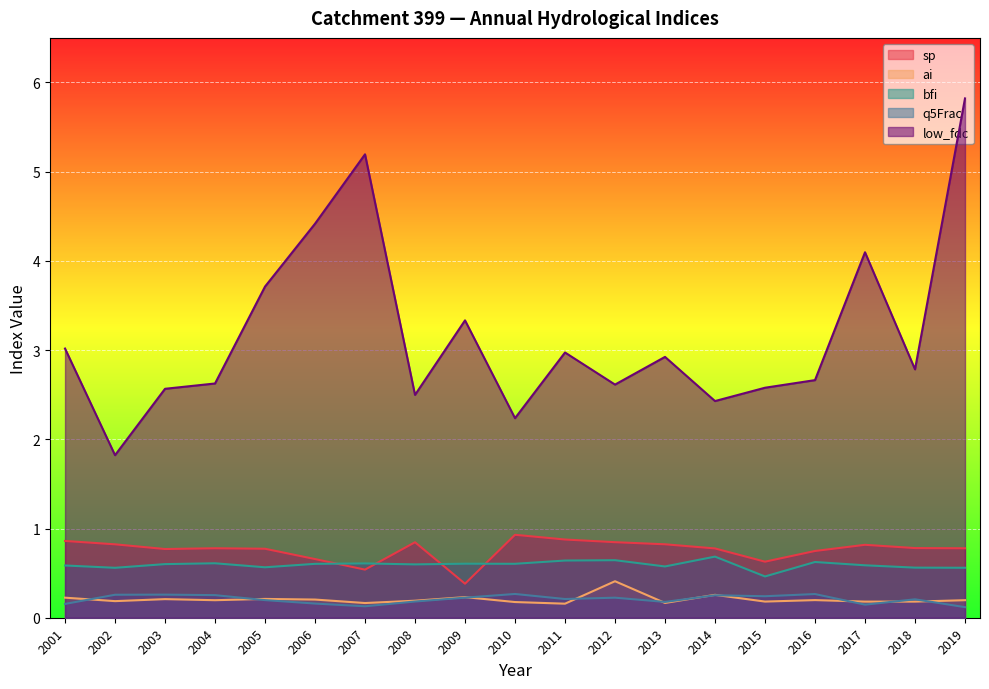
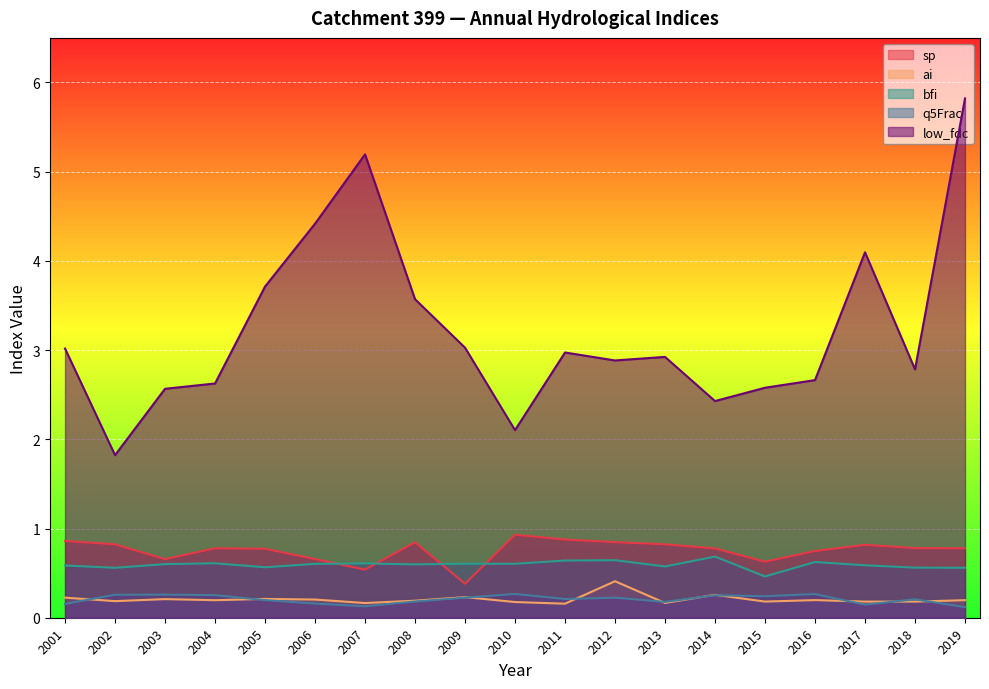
  {
    "sp": {
      "2001": 0.9,
      "2002": 0.8,
-     "2003": 0.8,
+     "2003": 0.7,
      "2004": 0.8,
      "2005": 0.8,
      "2006": 0.7,
      "2007": 0.5,
      "2008": 0.8,
      "2009": 0.4,
      "2010": 0.9,
      "2011": 0.9,
      "2012": 0.8,
      "2013": 0.8,
      "2014": 0.8,
      "2015": 0.6,
      "2016": 0.7,
      "2017": 0.8,
      "2018": 0.8,
      "2019": 0.8
    },
    "ai": {
      "2001": 0.2,
      "2002": 0.2,
      "2003": 0.2,
      "2004": 0.2,
      "2006": 0.2,
      "2007": 0.2,
      "2010": 0.2,
      "2011": 0.2,
      "2012": 0.4,
      "2015": 0.2,
      "2016": 0.2,
      "2017": 0.2,
      "2019": 0.2
    },
    "low_fdc": {
      "2001": 3.0,
      "2002": 1.8,
      "2003": 2.6,
      "2004": 2.6,
      "2005": 3.7,
      "2006": 4.4,
      "2007": 5.2,
-     "2008": 2.5,
-     "2009": 3.3,
-     "2010": 2.2,
+     "2008": 3.6,
+     "2009": 3.0,
+     "2010": 2.1,
      "2011": 3.0,
-     "2012": 2.6,
+     "2012": 2.9,
      "2013": 2.9,
      "2014": 2.4,
      "2015": 2.6,
      "2016": 2.7,
      "2017": 4.1,
      "2018": 2.8
    }
  }
